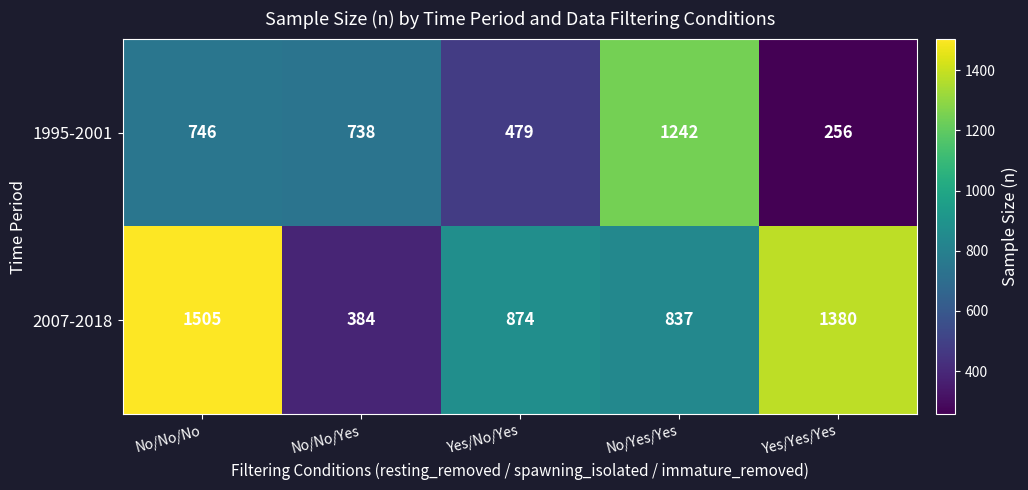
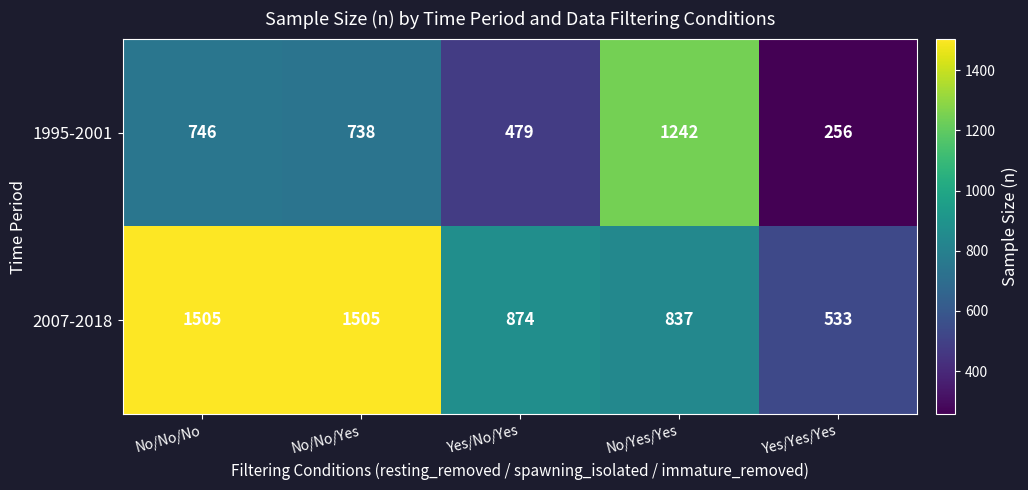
  {
    "1995-2001": {
      "No/No/No": 746,
      "No/No/Yes": 738,
      "Yes/No/Yes": 479,
      "No/Yes/Yes": 1242,
      "Yes/Yes/Yes": 256
    },
    "2007-2018": {
      "No/No/No": 1505,
-     "No/No/Yes": 384,
+     "No/No/Yes": 1505,
      "Yes/No/Yes": 874,
      "No/Yes/Yes": 837,
-     "Yes/Yes/Yes": 1380
+     "Yes/Yes/Yes": 533
    }
  }
